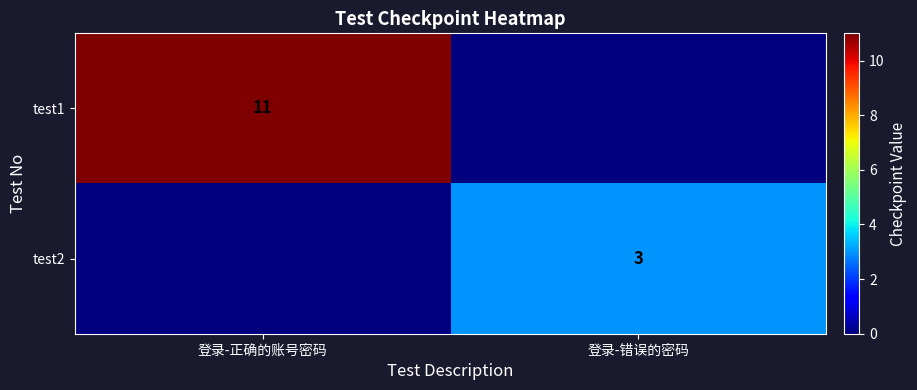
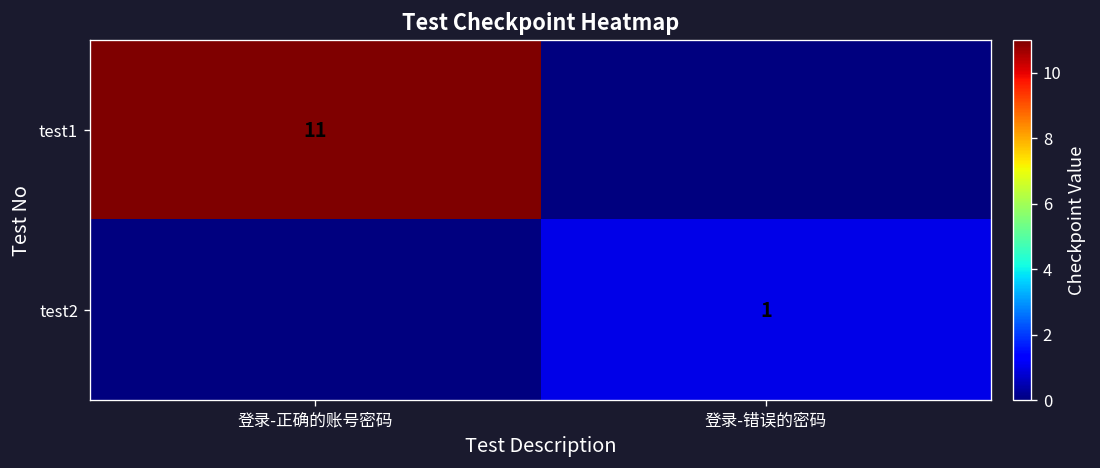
  {
    "test1": {
      "登录-正确的账号密码": 11
    },
    "test2": {
-     "登录-错误的密码": 3
+     "登录-错误的密码": 1
    }
  }
